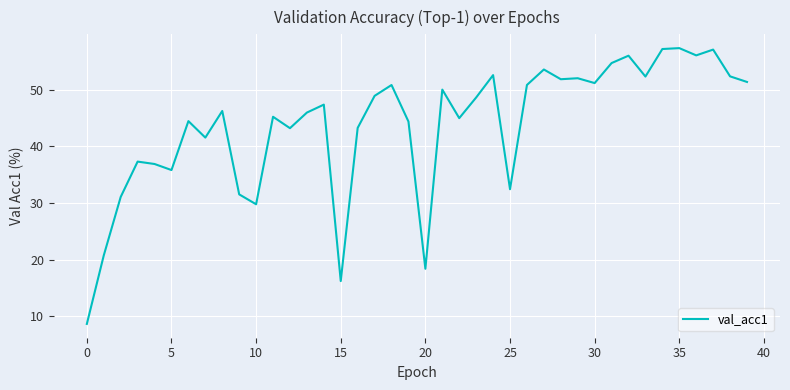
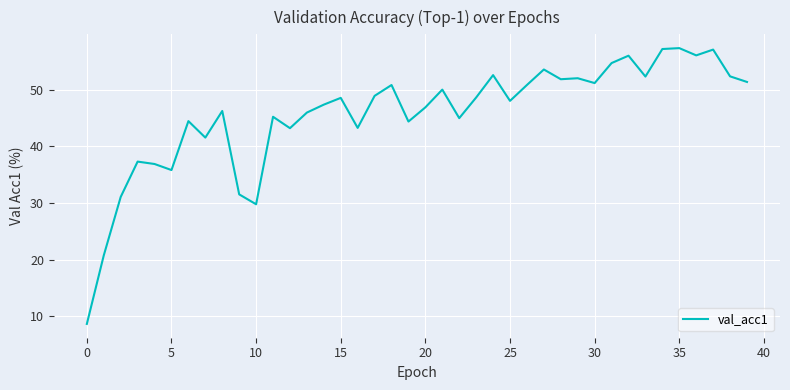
  {
    "0": 9,
    "5": 36,
    "10": 30,
-   "15": 16,
-   "20": 18,
-   "25": 32,
+   "15": 49,
+   "20": 47,
+   "25": 48,
    "30": 51,
    "35": 57
  }
